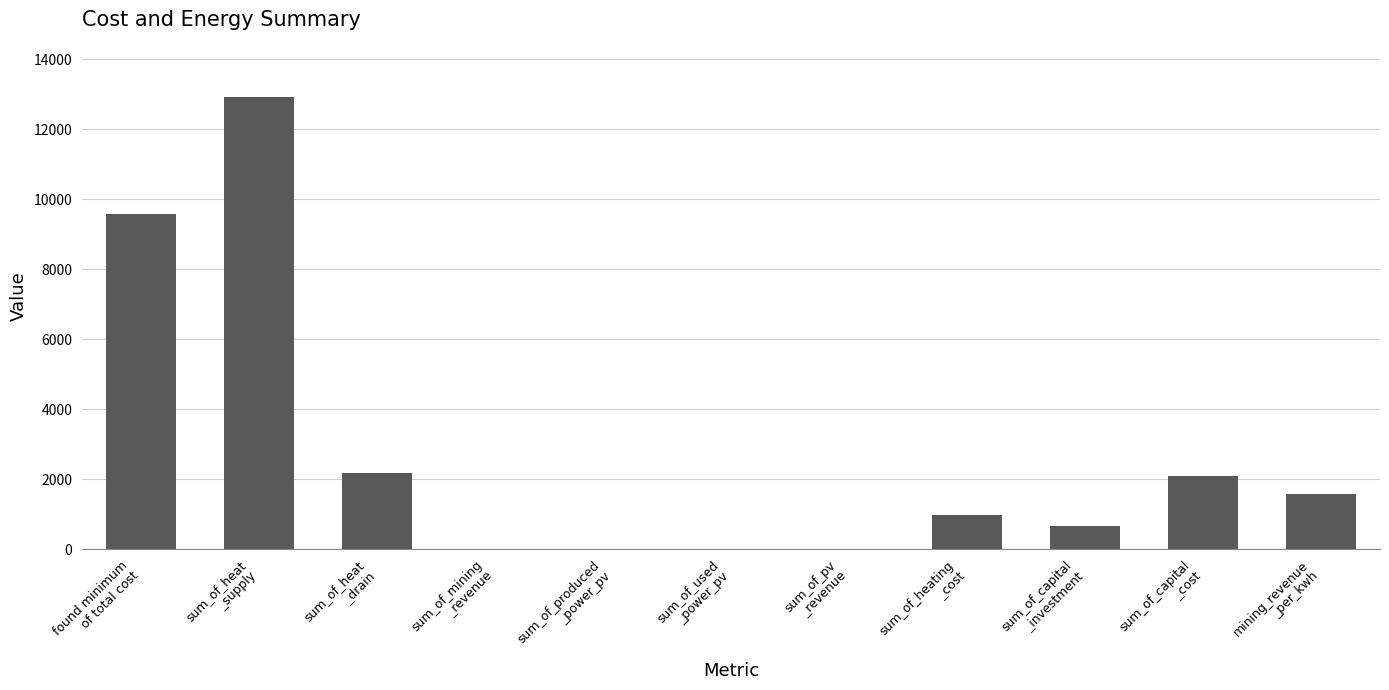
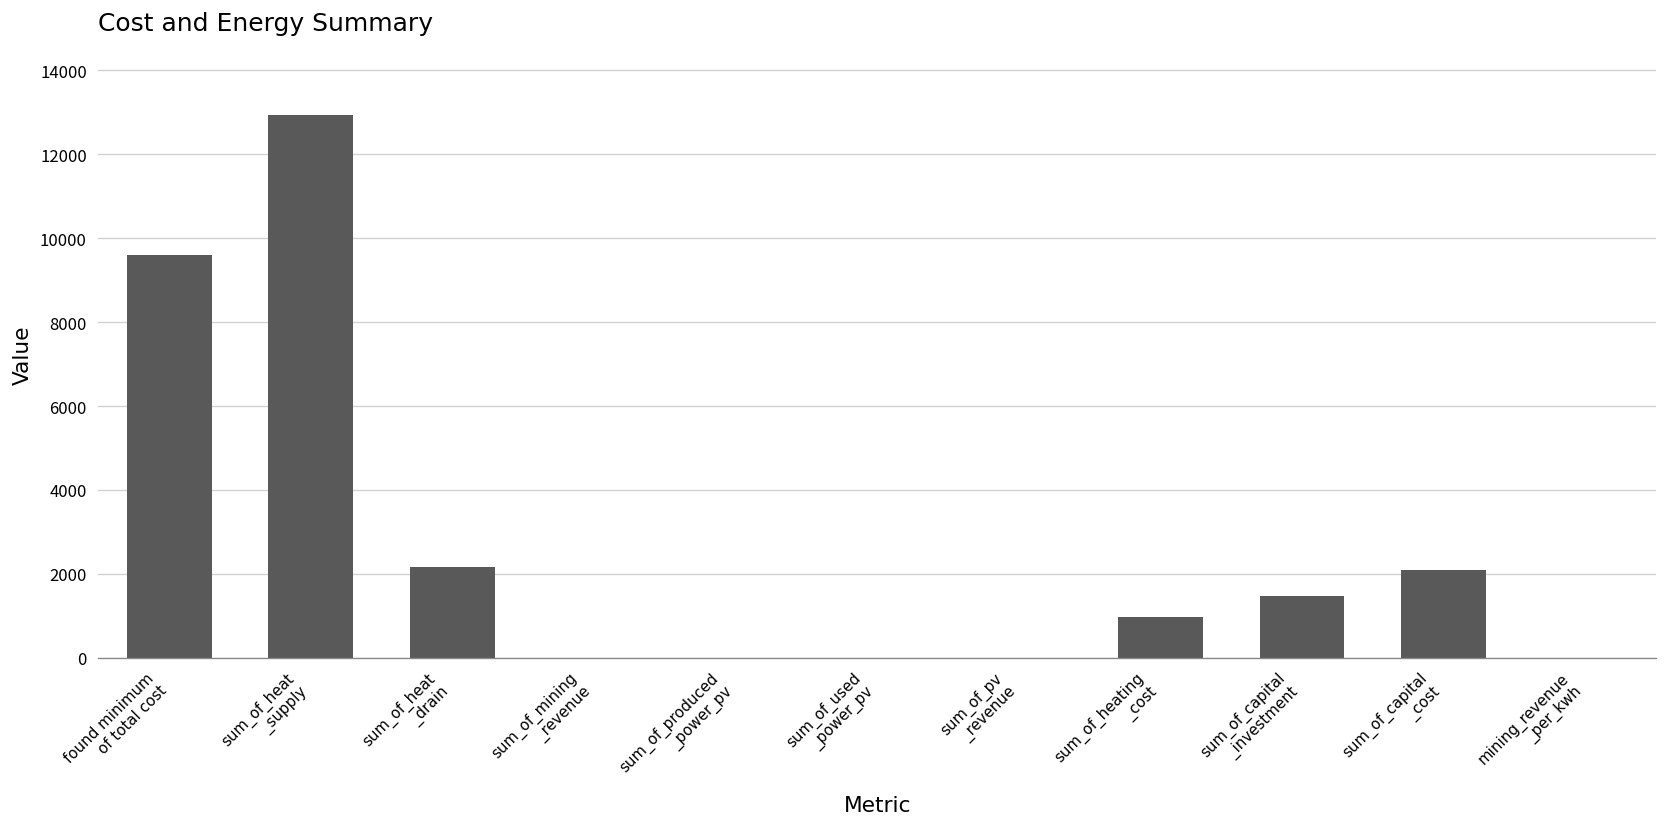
  {
    "found minimum of total cost": 9600,
    "sum_of_heat _supply": 12900,
    "sum_of_heat _drain": 2200,
    "sum_of_mining _revenue": 0,
    "sum_of_produced _power_pv": 0,
    "sum_of_used _power_pv": 0,
    "sum_of_pv _revenue": 0,
    "sum_of_heating _cost": 1000,
-   "sum_of_capital _investment": 600,
+   "sum_of_capital _investment": 1500,
    "sum_of_capital _cost": 2100,
-   "mining_revenue _per_kwh": 1600
+   "mining_revenue _per_kwh": 0
  }
